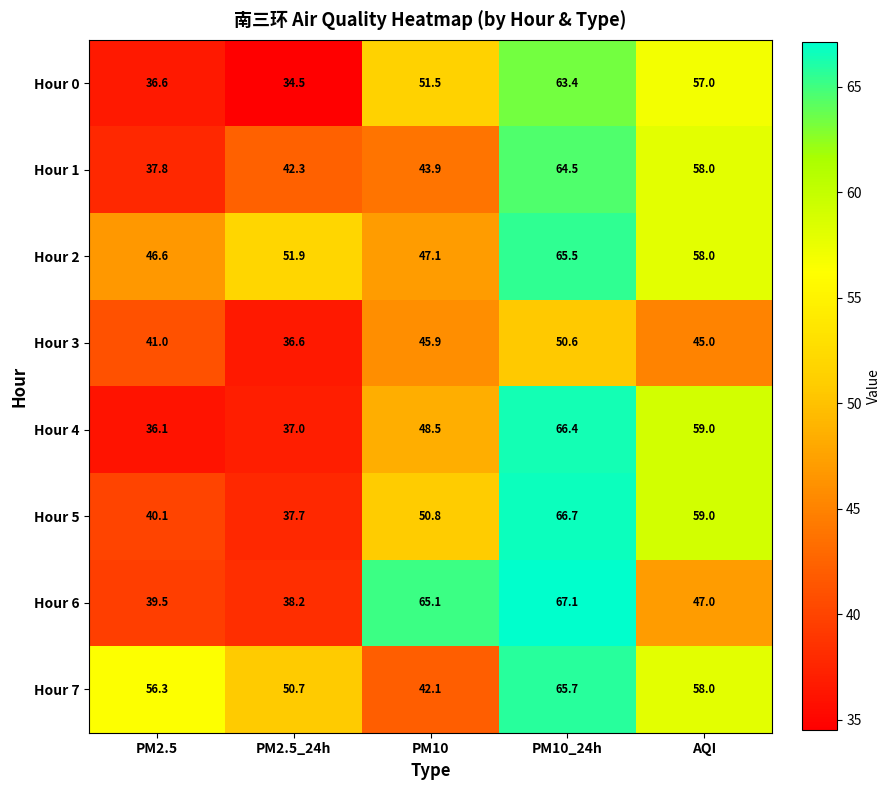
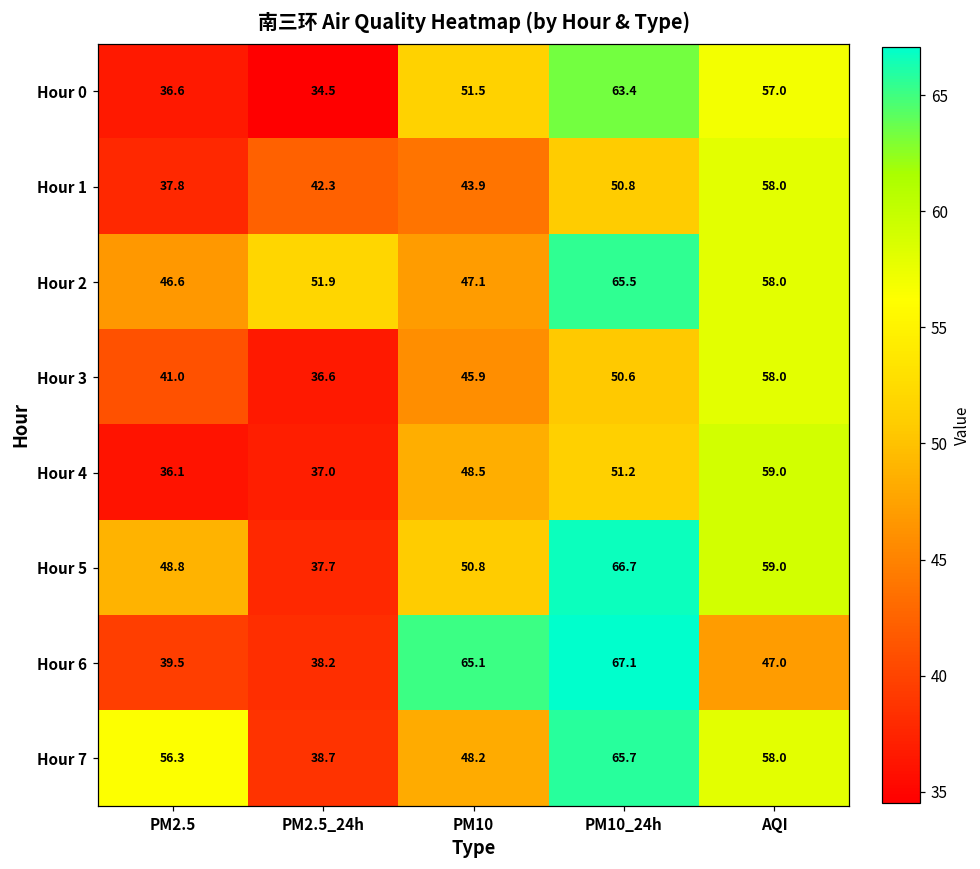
  {
    "Hour 0": {
      "PM2.5": 36.6,
      "PM2.5_24h": 34.5,
      "PM10": 51.5,
      "PM10_24h": 63.4,
      "AQI": 57.0
    },
    "Hour 1": {
      "PM2.5": 37.8,
      "PM2.5_24h": 42.3,
      "PM10": 43.9,
-     "PM10_24h": 64.5,
+     "PM10_24h": 50.8,
      "AQI": 58.0
    },
    "Hour 2": {
      "PM2.5": 46.6,
      "PM2.5_24h": 51.9,
      "PM10": 47.1,
      "PM10_24h": 65.5,
      "AQI": 58.0
    },
    "Hour 3": {
      "PM2.5": 41.0,
      "PM2.5_24h": 36.6,
      "PM10": 45.9,
      "PM10_24h": 50.6,
-     "AQI": 45.0
+     "AQI": 58.0
    },
    "Hour 4": {
      "PM2.5": 36.1,
      "PM2.5_24h": 37.0,
      "PM10": 48.5,
-     "PM10_24h": 66.4,
+     "PM10_24h": 51.2,
      "AQI": 59.0
    },
    "Hour 5": {
-     "PM2.5": 40.1,
+     "PM2.5": 48.8,
      "PM2.5_24h": 37.7,
      "PM10": 50.8,
      "PM10_24h": 66.7,
      "AQI": 59.0
    },
    "Hour 6": {
      "PM2.5": 39.5,
      "PM2.5_24h": 38.2,
      "PM10": 65.1,
      "PM10_24h": 67.1,
      "AQI": 47.0
    },
    "Hour 7": {
      "PM2.5": 56.3,
-     "PM2.5_24h": 50.7,
-     "PM10": 42.1,
+     "PM2.5_24h": 38.7,
+     "PM10": 48.2,
      "PM10_24h": 65.7,
      "AQI": 58.0
    }
  }
